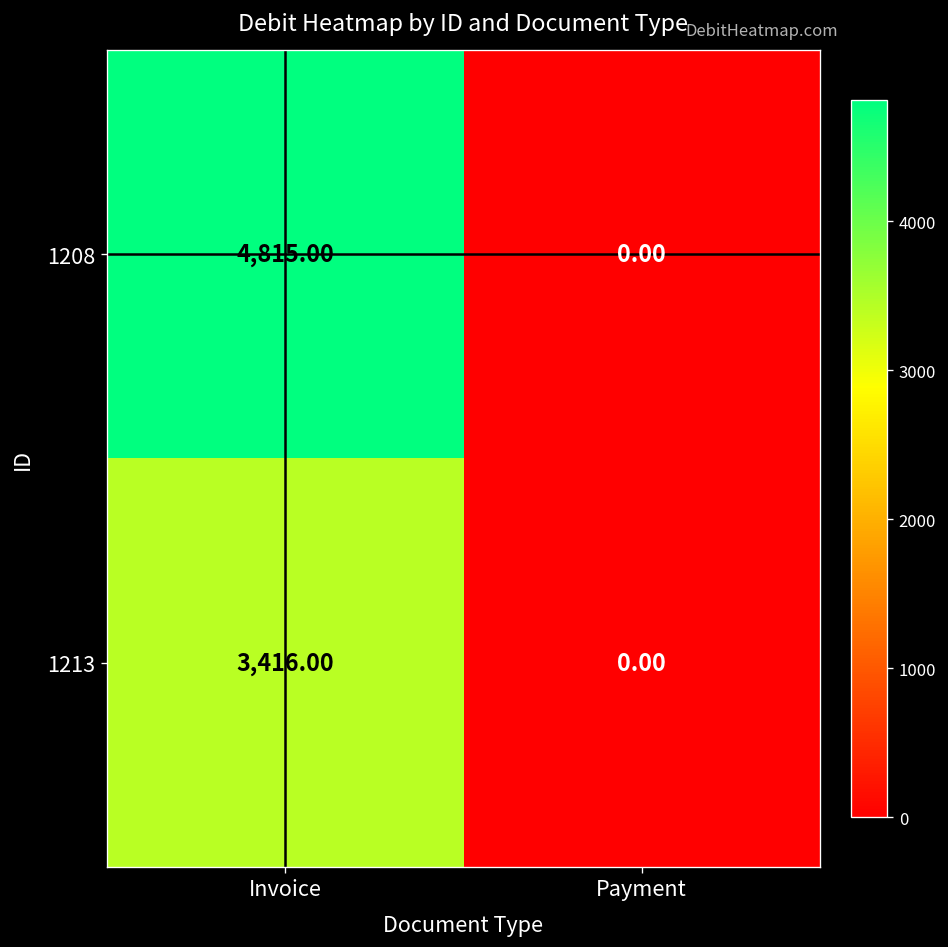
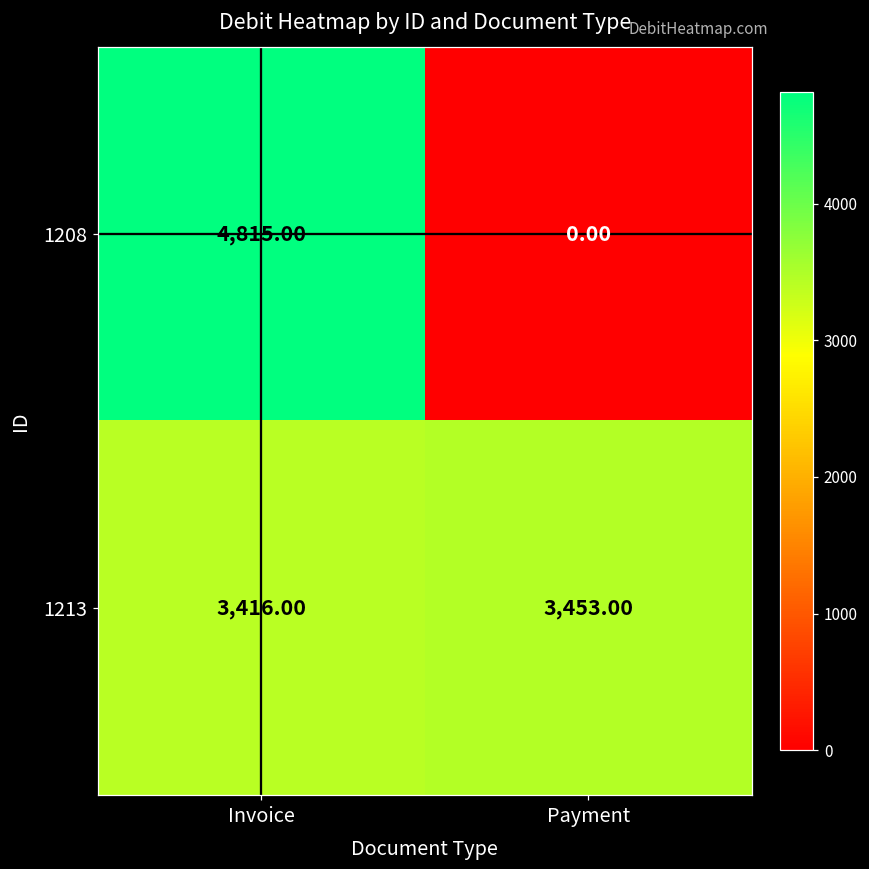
  {
    "1208": {
      "Invoice": "4,815.00",
      "Payment": "0.00"
    },
    "1213": {
      "Invoice": "3,416.00",
-     "Payment": "0.00"
+     "Payment": "3,453.00"
    }
  }
